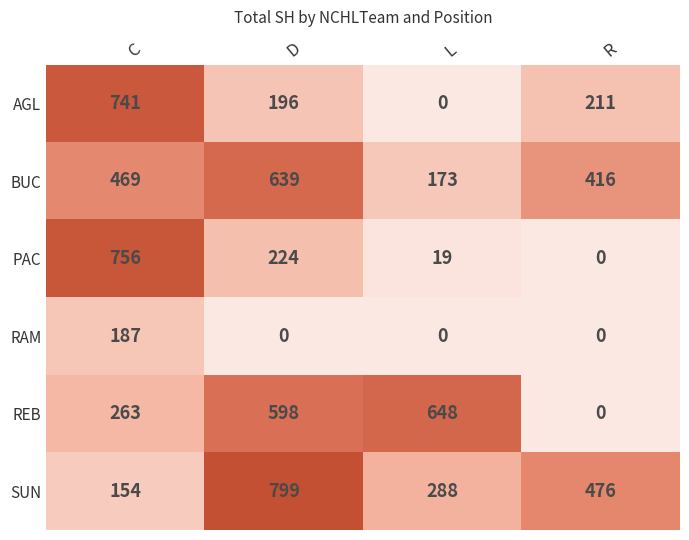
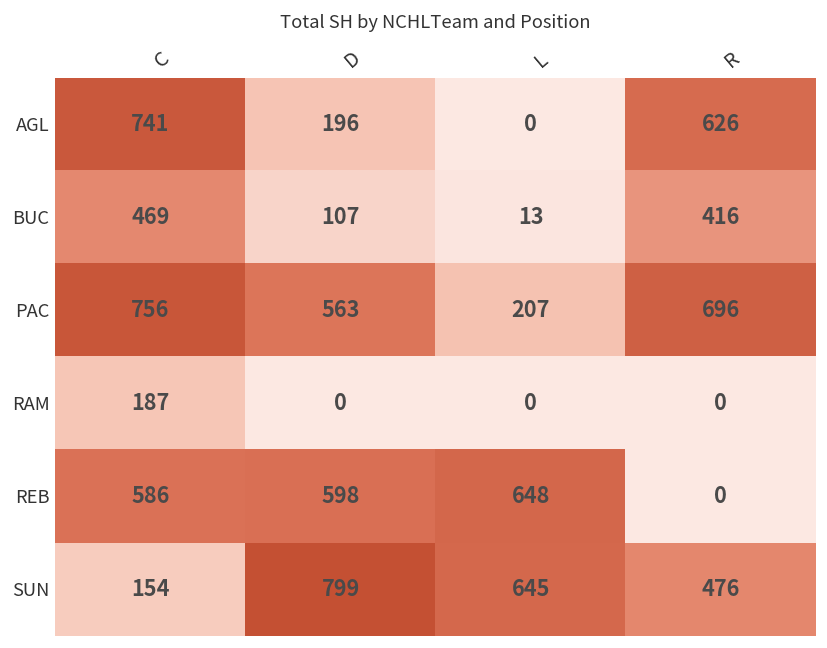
  {
    "AGL": {
      "C": 741,
      "D": 196,
      "L": 0,
-     "R": 211
+     "R": 626
    },
    "BUC": {
      "C": 469,
-     "D": 639,
-     "L": 173,
+     "D": 107,
+     "L": 13,
      "R": 416
    },
    "PAC": {
      "C": 756,
-     "D": 224,
-     "L": 19,
-     "R": 0
+     "D": 563,
+     "L": 207,
+     "R": 696
    },
    "RAM": {
      "C": 187,
      "D": 0,
      "L": 0,
      "R": 0
    },
    "REB": {
-     "C": 263,
+     "C": 586,
      "D": 598,
      "L": 648,
      "R": 0
    },
    "SUN": {
      "C": 154,
      "D": 799,
-     "L": 288,
+     "L": 645,
      "R": 476
    }
  }
